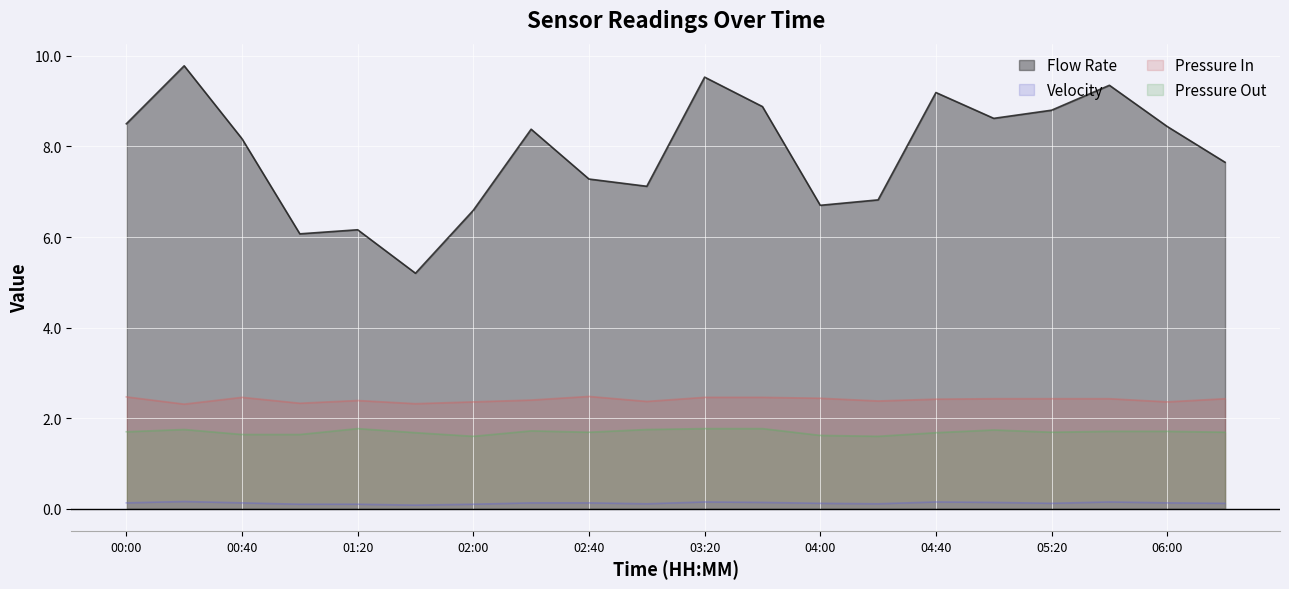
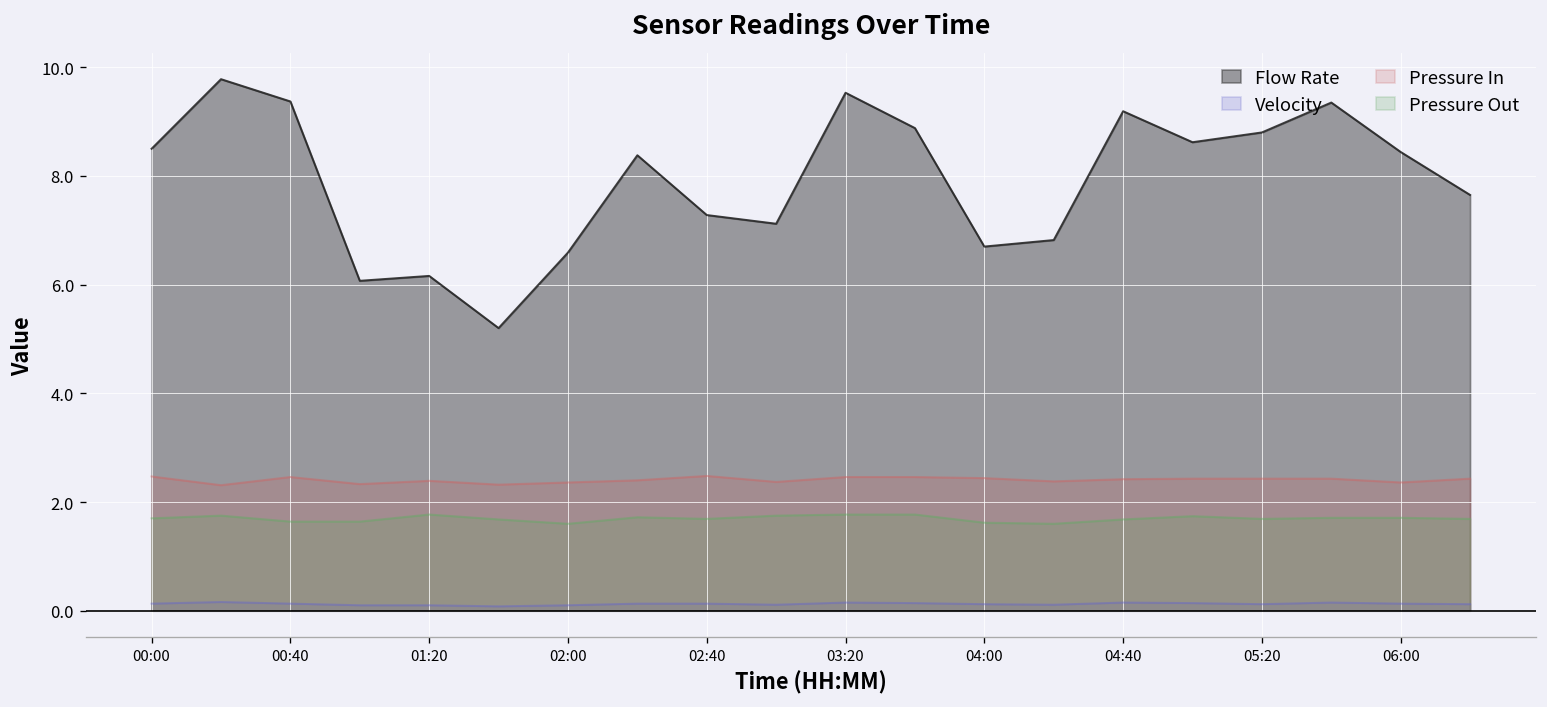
  {
    "Flow Rate": {
      "00:00": 8.5,
-     "00:40": 8.2,
+     "00:40": 9.4,
      "01:20": 6.2,
      "02:00": 6.6,
      "02:40": 7.3,
      "03:20": 9.5,
      "04:00": 6.7,
      "04:40": 9.2,
      "05:20": 8.8,
      "06:00": 8.4
    }
  }
